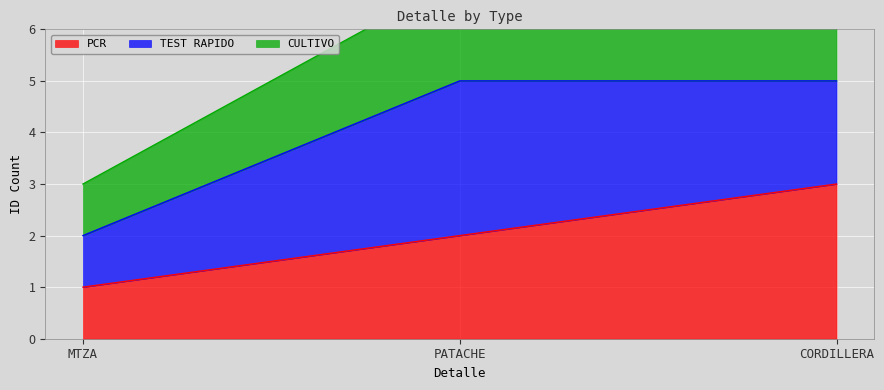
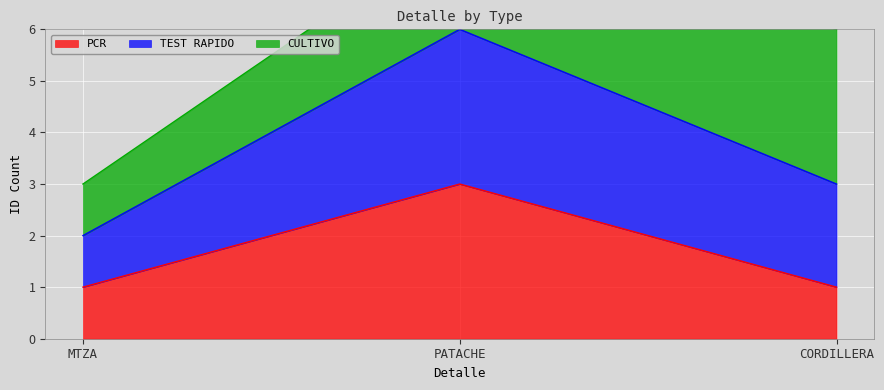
  {
    "PCR": {
      "MTZA": 1,
-     "PATACHE": 2,
-     "CORDILLERA": 3
+     "PATACHE": 3,
+     "CORDILLERA": 1
    },
    "TEST RAPIDO": {
      "MTZA": 1,
      "PATACHE": 3,
      "CORDILLERA": 2
    },
    "CULTIVO": {
      "MTZA": 1
    }
  }
